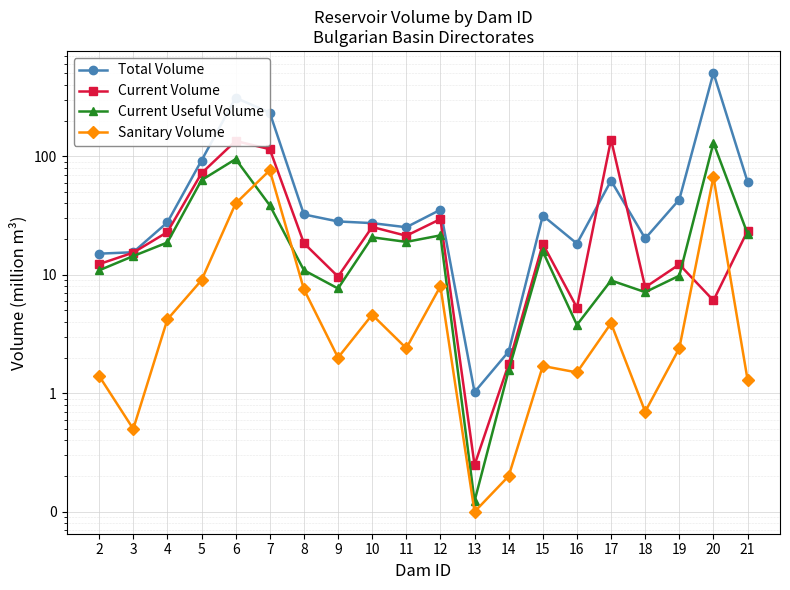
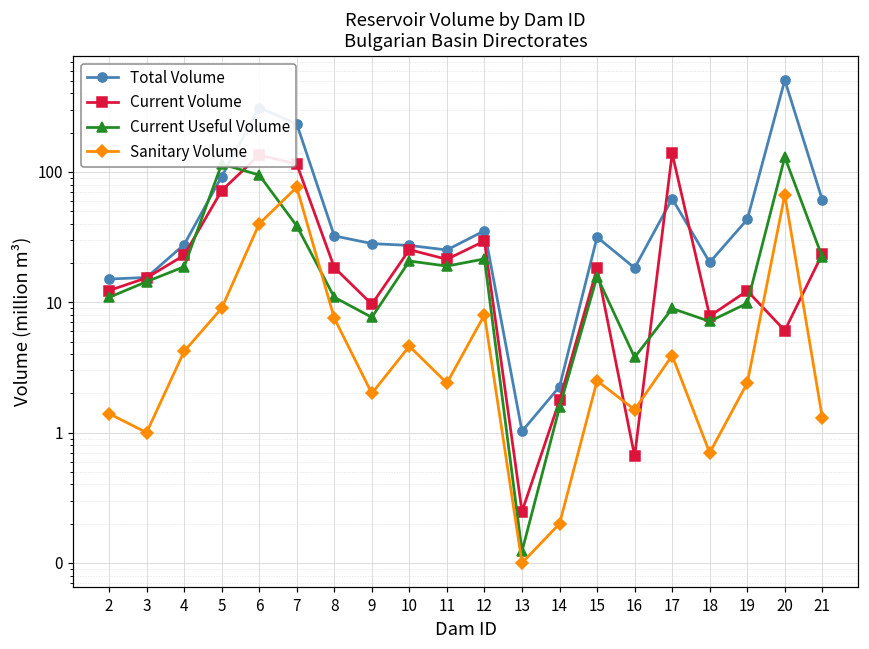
  {
    "Total Volume": {
      "2": 15,
      "4": 28,
      "5": 90,
      "7": 230,
      "8": 32,
      "9": 28,
      "10": 27,
      "11": 25,
      "12": 35,
      "13": 1.0,
      "14": 2.3,
      "15": 32,
      "16": 18,
      "17": 60,
      "18": 20,
      "19": 43,
      "20": 510,
      "21": 60
    },
    "Current Volume": {
      "2": 12,
      "4": 23,
      "5": 70,
      "7": 110,
      "8": 18,
      "9": 10,
      "10": 25,
      "11": 21,
      "12": 30,
      "13": 0.25,
      "14": 1.8,
      "15": 18,
-     "16": 5,
+     "16": 0.7,
      "17": 140,
      "18": 8,
      "19": 12,
      "20": 6,
      "21": 24
    },
    "Current Useful Volume": {
      "2": 11,
      "3": 14,
      "4": 19,
-     "5": 60,
+     "5": 110,
      "6": 90,
      "7": 39,
      "8": 11,
      "9": 8,
      "10": 21,
      "11": 19,
      "12": 22,
      "13": 0.12,
      "14": 1.6,
      "15": 16,
      "16": 3.8,
      "17": 9,
      "18": 7,
      "19": 10,
      "20": 130,
      "21": 22
    },
    "Sanitary Volume": {
      "2": 1.4,
-     "3": 0.5,
+     "3": 1.0,
      "4": 4.2,
      "5": 9,
      "6": 40,
      "7": 80,
      "8": 8,
      "9": 2.0,
      "10": 4.6,
      "11": 2.4,
      "12": 8,
      "13": 0.1,
      "14": 0.2,
-     "15": 1.7,
+     "15": 2.5,
      "16": 1.5,
      "17": 3.9,
      "18": 0.7,
      "19": 2.4,
      "20": 70,
      "21": 1.3
    }
  }
